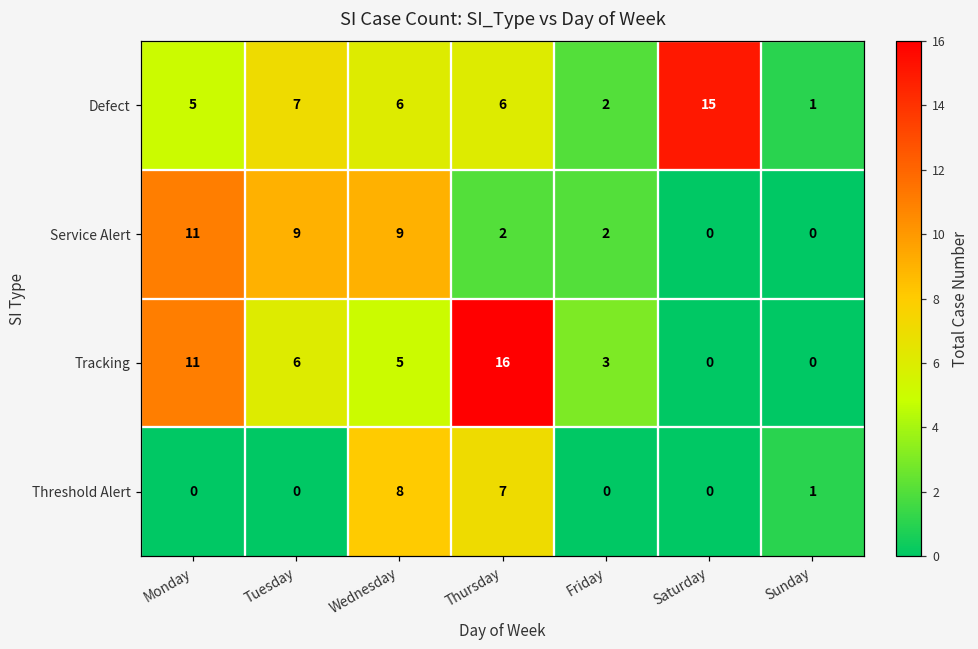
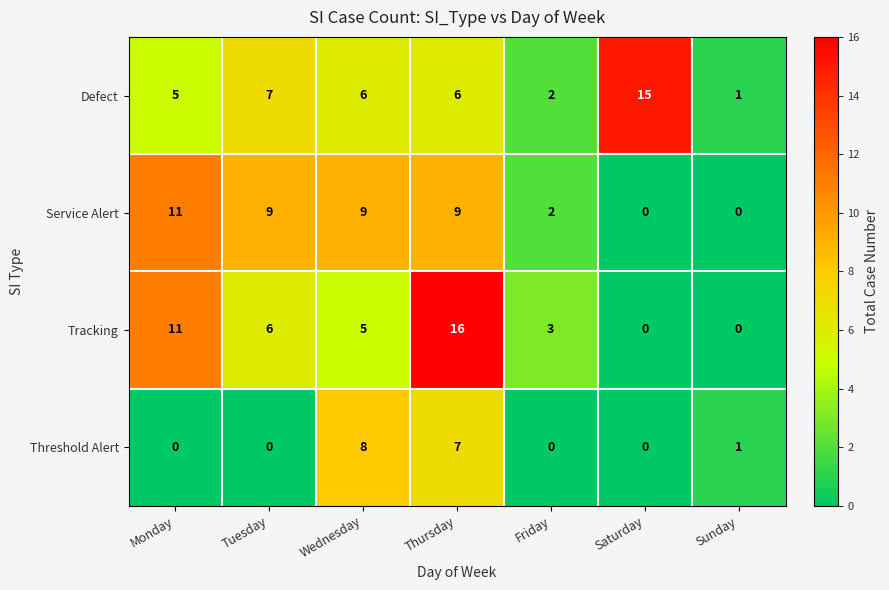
  {
    "Defect": {
      "Monday": 5,
      "Tuesday": 7,
      "Wednesday": 6,
      "Thursday": 6,
      "Friday": 2,
      "Saturday": 15,
      "Sunday": 1
    },
    "Service Alert": {
      "Monday": 11,
      "Tuesday": 9,
      "Wednesday": 9,
-     "Thursday": 2,
+     "Thursday": 9,
      "Friday": 2,
      "Saturday": 0,
      "Sunday": 0
    },
    "Tracking": {
      "Monday": 11,
      "Tuesday": 6,
      "Wednesday": 5,
      "Thursday": 16,
      "Friday": 3,
      "Saturday": 0,
      "Sunday": 0
    },
    "Threshold Alert": {
      "Monday": 0,
      "Tuesday": 0,
      "Wednesday": 8,
      "Thursday": 7,
      "Friday": 0,
      "Saturday": 0,
      "Sunday": 1
    }
  }
